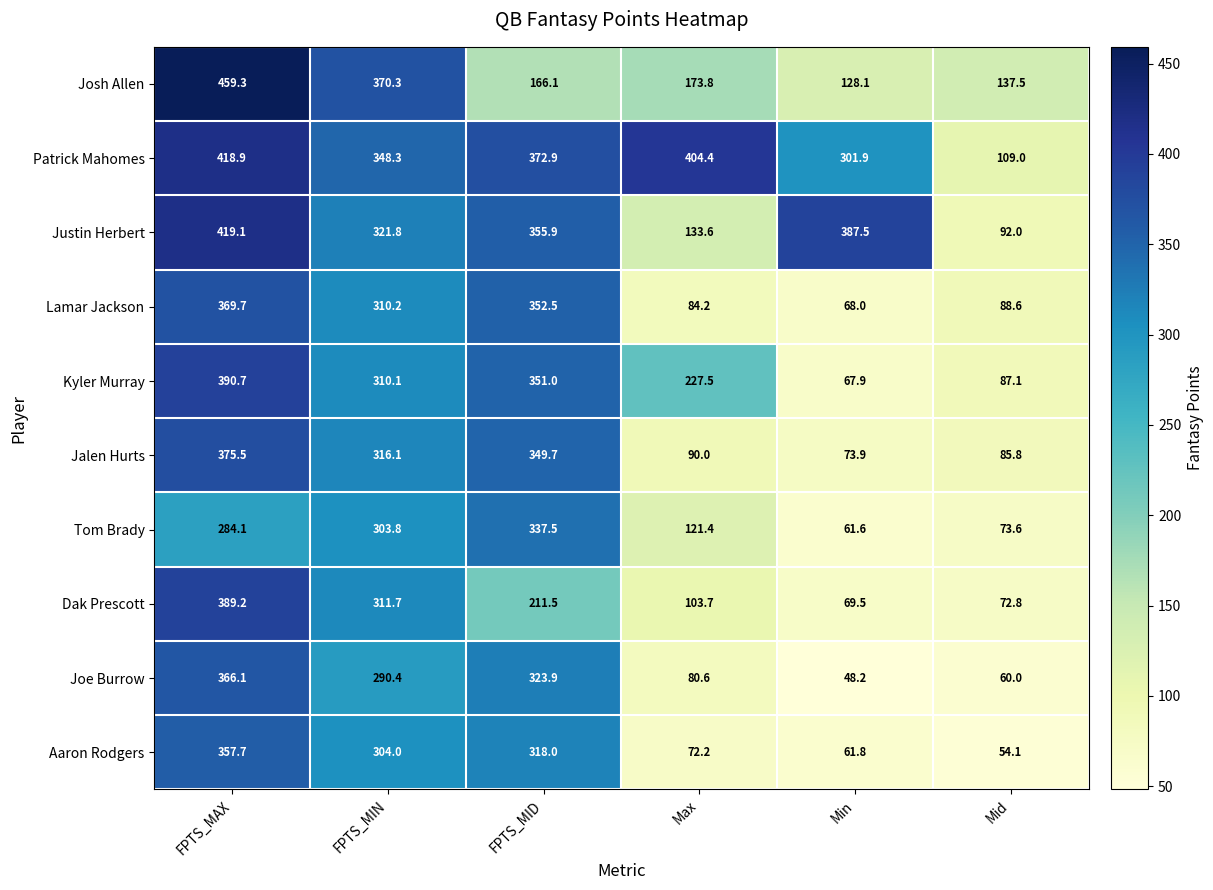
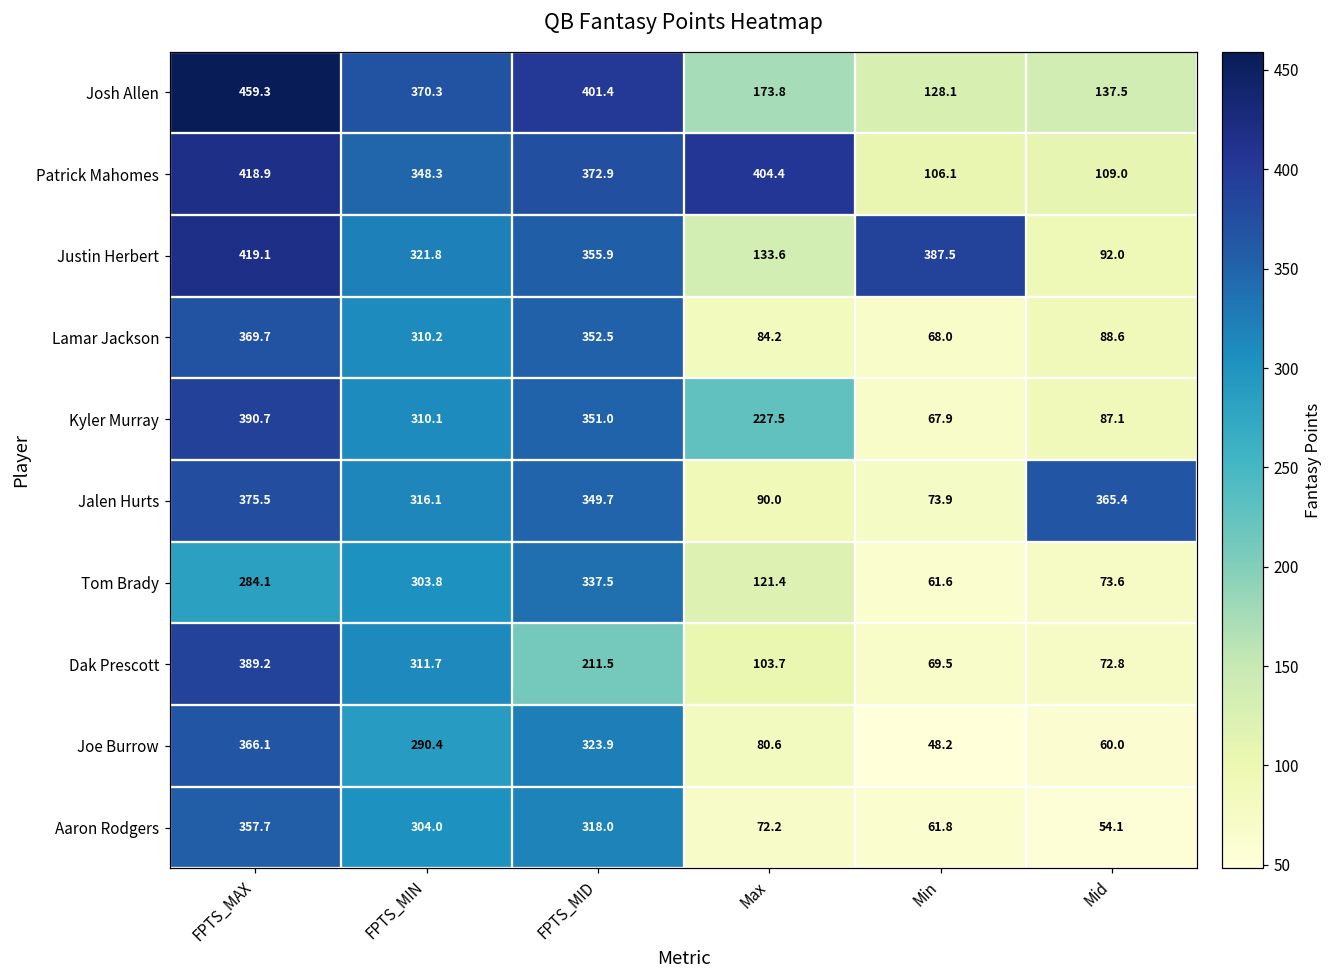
  {
    "Josh Allen": {
      "FPTS_MAX": 459.3,
      "FPTS_MIN": 370.3,
-     "FPTS_MID": 166.1,
+     "FPTS_MID": 401.4,
      "Max": 173.8,
      "Min": 128.1,
      "Mid": 137.5
    },
    "Patrick Mahomes": {
      "FPTS_MAX": 418.9,
      "FPTS_MIN": 348.3,
      "FPTS_MID": 372.9,
      "Max": 404.4,
-     "Min": 301.9,
+     "Min": 106.1,
      "Mid": 109.0
    },
    "Justin Herbert": {
      "FPTS_MAX": 419.1,
      "FPTS_MIN": 321.8,
      "FPTS_MID": 355.9,
      "Max": 133.6,
      "Min": 387.5,
      "Mid": 92.0
    },
    "Lamar Jackson": {
      "FPTS_MAX": 369.7,
      "FPTS_MIN": 310.2,
      "FPTS_MID": 352.5,
      "Max": 84.2,
      "Min": 68.0,
      "Mid": 88.6
    },
    "Kyler Murray": {
      "FPTS_MAX": 390.7,
      "FPTS_MIN": 310.1,
      "FPTS_MID": 351.0,
      "Max": 227.5,
      "Min": 67.9,
      "Mid": 87.1
    },
    "Jalen Hurts": {
      "FPTS_MAX": 375.5,
      "FPTS_MIN": 316.1,
      "FPTS_MID": 349.7,
      "Max": 90.0,
      "Min": 73.9,
-     "Mid": 85.8
+     "Mid": 365.4
    },
    "Tom Brady": {
      "FPTS_MAX": 284.1,
      "FPTS_MIN": 303.8,
      "FPTS_MID": 337.5,
      "Max": 121.4,
      "Min": 61.6,
      "Mid": 73.6
    },
    "Dak Prescott": {
      "FPTS_MAX": 389.2,
      "FPTS_MIN": 311.7,
      "FPTS_MID": 211.5,
      "Max": 103.7,
      "Min": 69.5,
      "Mid": 72.8
    },
    "Joe Burrow": {
      "FPTS_MAX": 366.1,
      "FPTS_MIN": 290.4,
      "FPTS_MID": 323.9,
      "Max": 80.6,
      "Min": 48.2,
      "Mid": 60.0
    },
    "Aaron Rodgers": {
      "FPTS_MAX": 357.7,
      "FPTS_MIN": 304.0,
      "FPTS_MID": 318.0,
      "Max": 72.2,
      "Min": 61.8,
      "Mid": 54.1
    }
  }
